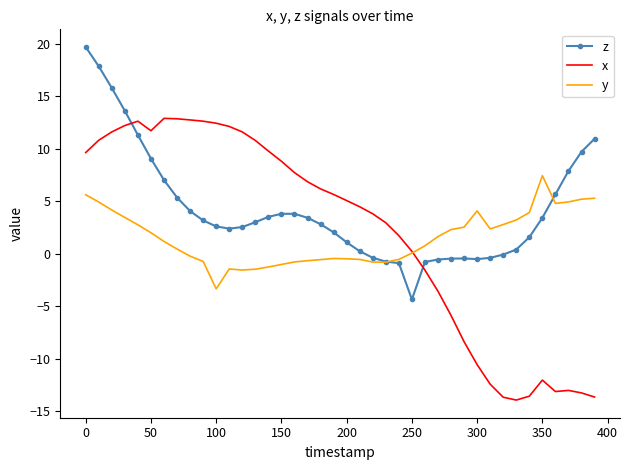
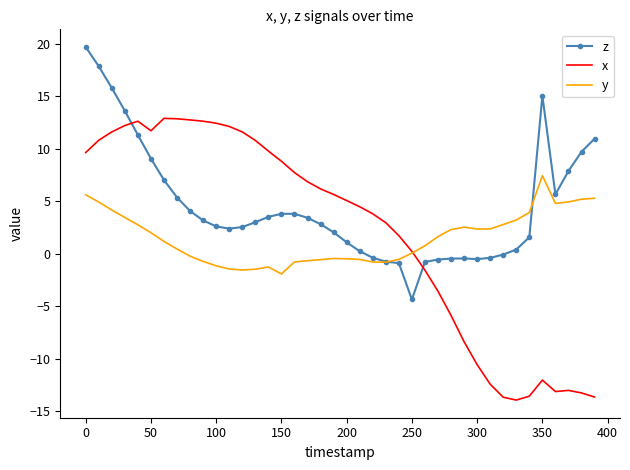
  {
    "z": {
      "0": 19.7,
      "50": 9.1,
      "100": 2.6,
      "150": 3.8,
      "200": 1.1,
      "250": -4.4,
      "300": -0.5,
-     "350": 3.4
+     "350": 15.0
    },
    "x": {
      "0": 9.6,
      "50": 11.7,
      "100": 12.4,
      "150": 8.8,
      "200": 5.1,
      "300": -10.6,
      "350": -12.0
    },
    "y": {
      "0": 5.6,
      "50": 2.0,
-     "100": -3.3,
-     "150": -1.0,
+     "100": -1.2,
+     "150": -1.9,
      "200": -0.5,
-     "300": 4.1,
+     "300": 2.4,
      "350": 7.4
    }
  }
